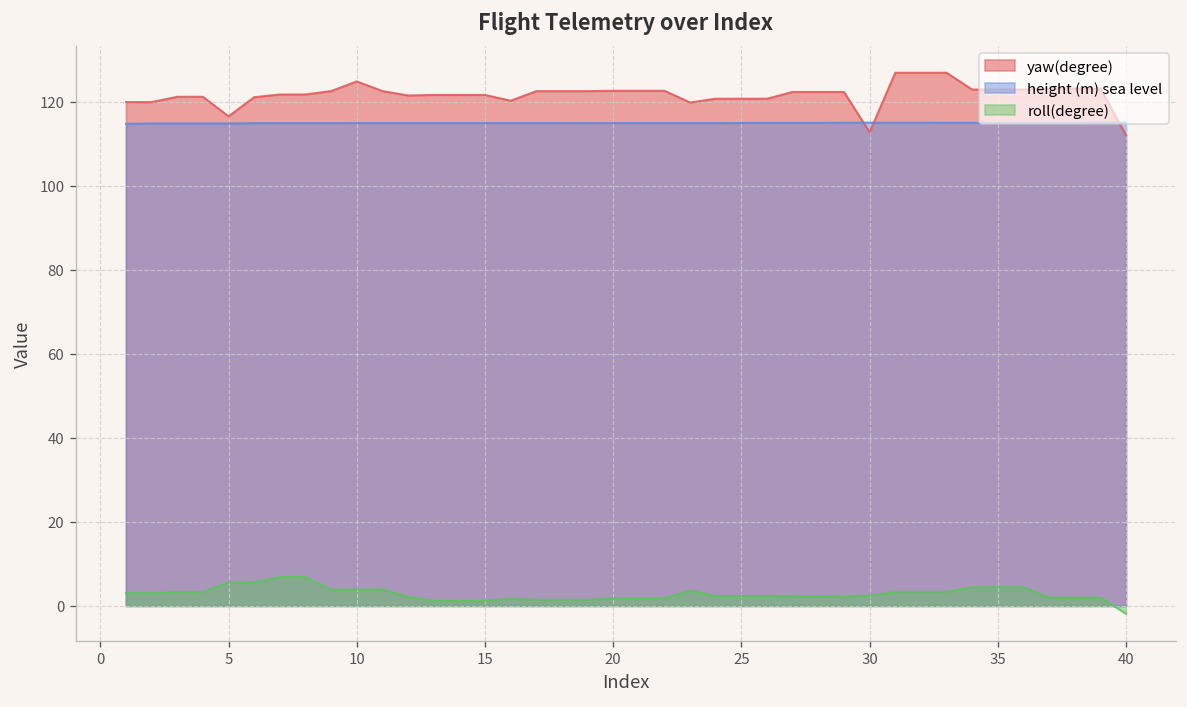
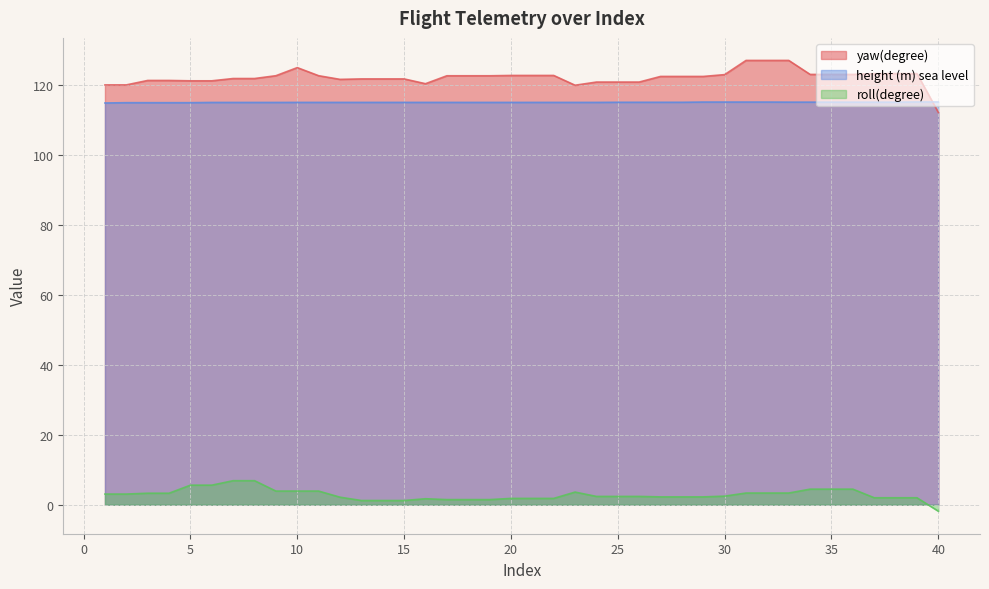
  {
    "yaw(degree)": {
-     "5": 117,
+     "5": 121,
      "10": 125,
      "15": 122,
      "20": 123,
      "25": 121,
-     "30": 113,
+     "30": 123,
      "40": 112
    },
    "height (m) sea level": {
      "5": 115,
      "10": 115,
      "15": 115,
      "20": 115,
      "25": 115,
      "30": 115
    }
  }
